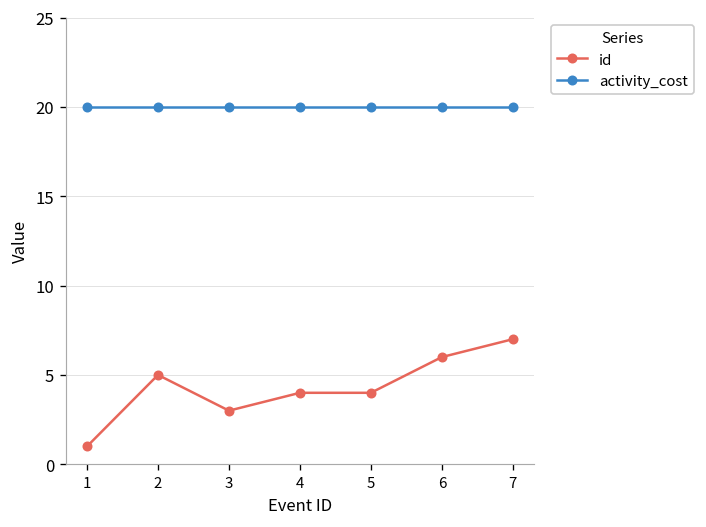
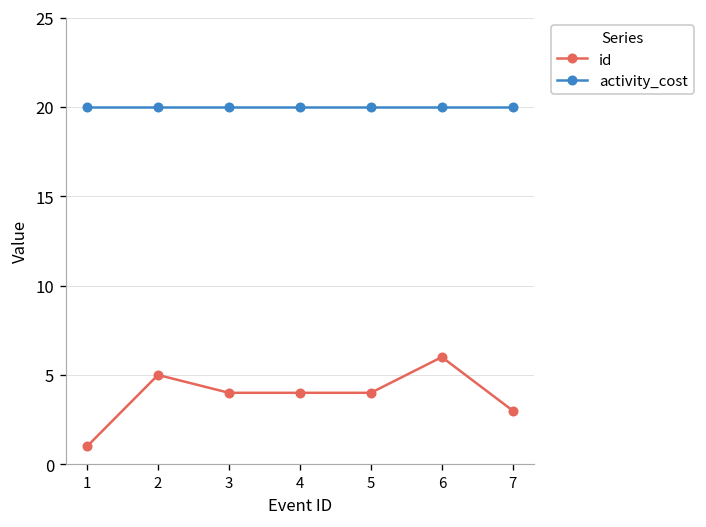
  {
    "id": {
      "1": 1,
      "2": 5,
-     "3": 3,
+     "3": 4,
      "4": 4,
      "5": 4,
      "6": 6,
-     "7": 7
+     "7": 3
    },
    "activity_cost": {
      "1": 20,
      "2": 20,
      "3": 20,
      "4": 20,
      "5": 20,
      "6": 20,
      "7": 20
    }
  }
